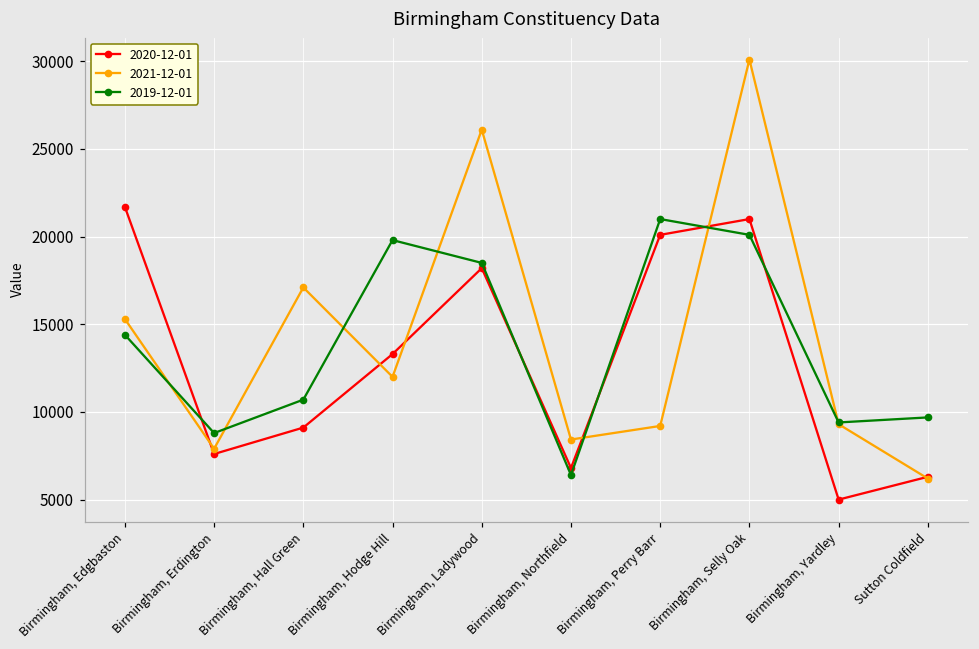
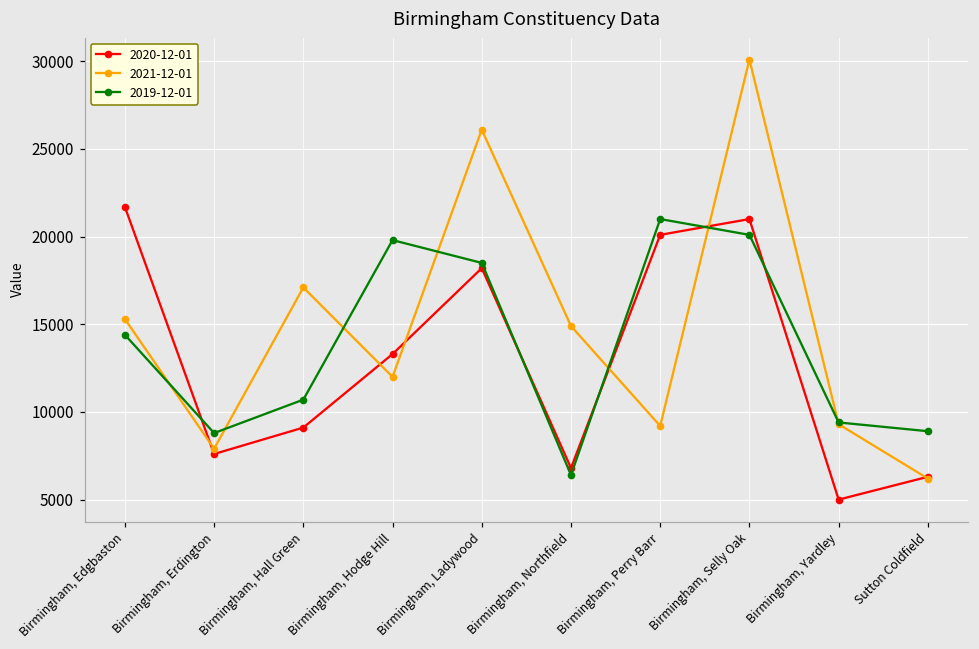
  {
    "2020-12-01": {
      "Birmingham, Edgbaston": 21700,
      "Birmingham, Erdington": 7600,
      "Birmingham, Hall Green": 9100,
      "Birmingham, Hodge Hill": 13300,
      "Birmingham, Ladywood": 18200,
      "Birmingham, Northfield": 6800,
      "Birmingham, Perry Barr": 20100,
      "Birmingham, Selly Oak": 21000,
      "Birmingham, Yardley": 5000
    },
    "2021-12-01": {
      "Birmingham, Edgbaston": 15300,
      "Birmingham, Erdington": 7900,
      "Birmingham, Hall Green": 17100,
      "Birmingham, Hodge Hill": 12000,
      "Birmingham, Ladywood": 26100,
-     "Birmingham, Northfield": 8400,
+     "Birmingham, Northfield": 14900,
      "Birmingham, Perry Barr": 9200,
      "Birmingham, Selly Oak": 30100
    },
    "2019-12-01": {
      "Birmingham, Edgbaston": 14400,
      "Birmingham, Erdington": 8800,
      "Birmingham, Hall Green": 10700,
      "Birmingham, Hodge Hill": 19800,
      "Birmingham, Ladywood": 18500,
      "Birmingham, Northfield": 6400,
      "Birmingham, Perry Barr": 21000,
      "Birmingham, Selly Oak": 20100,
-     "Sutton Coldfield": 9700
+     "Sutton Coldfield": 8900
    }
  }
